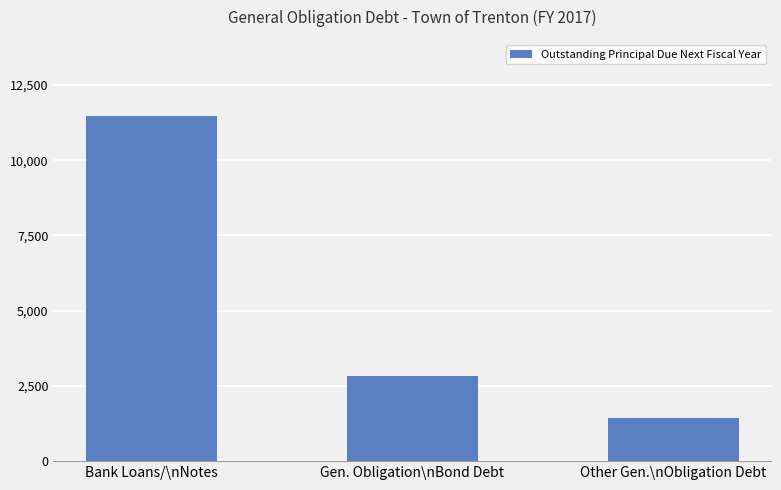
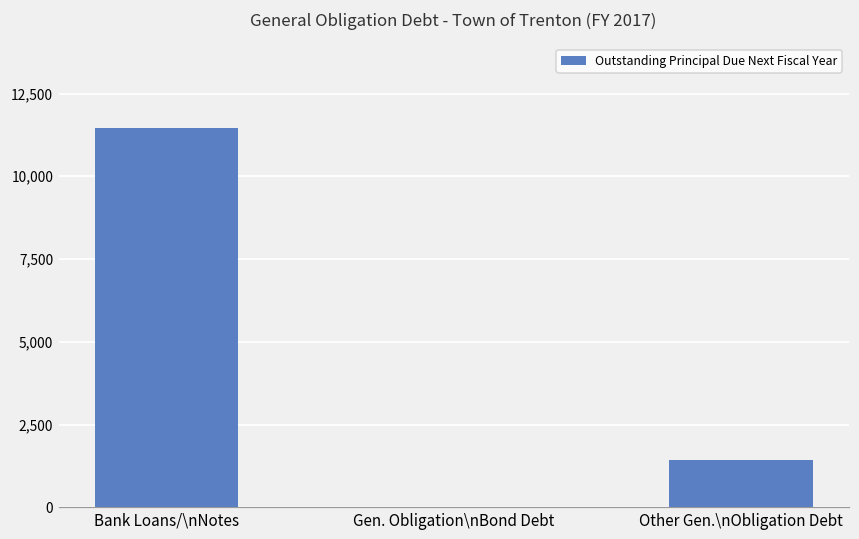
  {
    "Bank Loans/\\nNotes": "11,500",
-   "Gen. Obligation\\nBond Debt": "2,800",
+   "Gen. Obligation\\nBond Debt": "0",
    "Other Gen.\\nObligation Debt": "1,400"
  }
